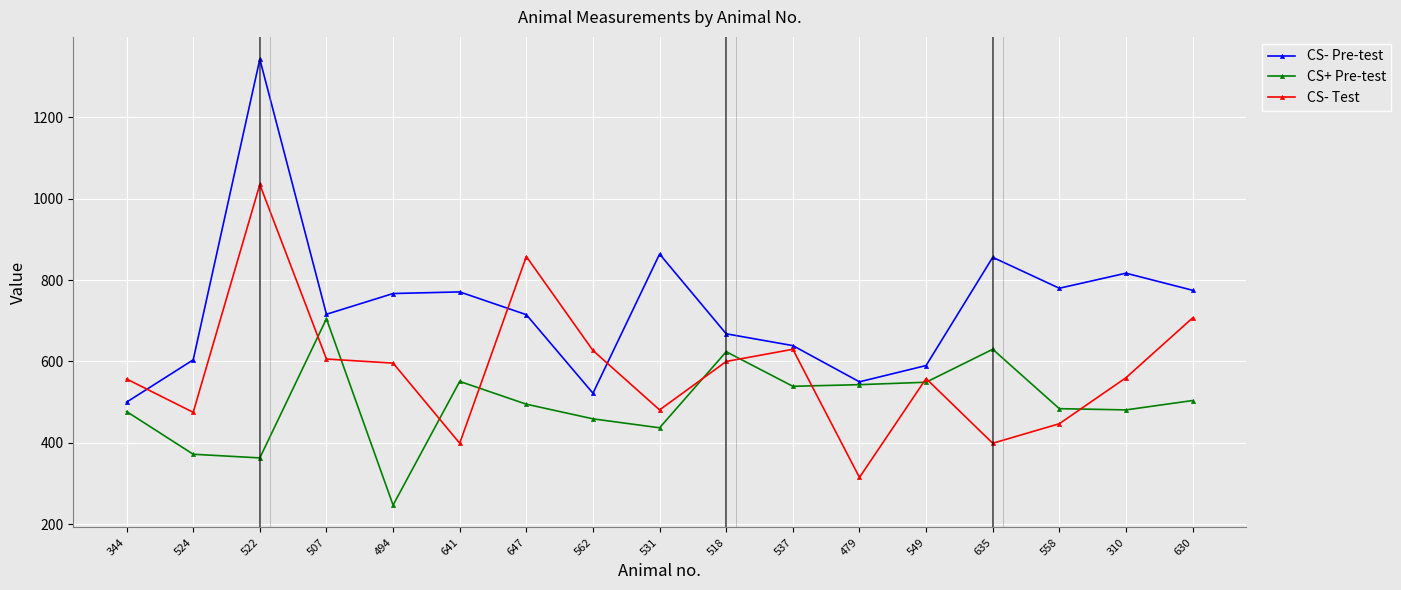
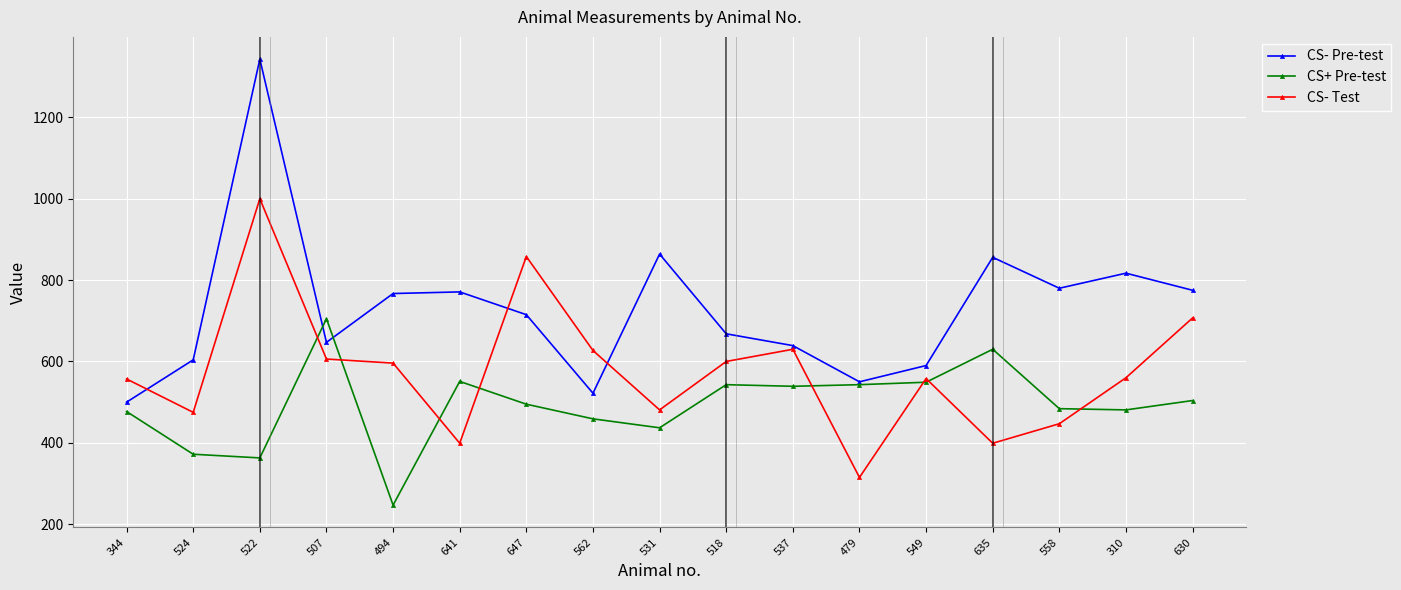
  {
    "CS- Pre-test": {
      "344": 500,
      "524": 600,
      "522": 1340,
-     "507": 720,
+     "507": 650,
      "494": 770,
      "641": 770,
      "647": 720,
      "562": 520,
      "531": 860,
      "518": 670,
      "537": 640,
      "479": 550,
      "549": 590,
      "635": 860,
      "558": 780,
      "310": 820,
      "630": 780
    },
    "CS+ Pre-test": {
      "344": 480,
      "524": 370,
      "522": 360,
      "507": 710,
      "494": 250,
      "641": 550,
      "647": 500,
      "562": 460,
      "531": 440,
-     "518": 620,
+     "518": 540,
      "537": 540,
      "479": 540,
      "549": 550,
      "635": 630,
      "558": 480,
      "310": 480,
      "630": 500
    },
    "CS- Test": {
      "344": 560,
      "524": 480,
-     "522": 1040,
+     "522": 1000,
      "507": 610,
      "494": 600,
      "641": 400,
      "647": 860,
      "562": 630,
      "531": 480,
      "518": 600,
      "537": 630,
      "479": 320,
      "549": 560,
      "635": 400,
      "558": 450,
      "310": 560,
      "630": 710
    }
  }
